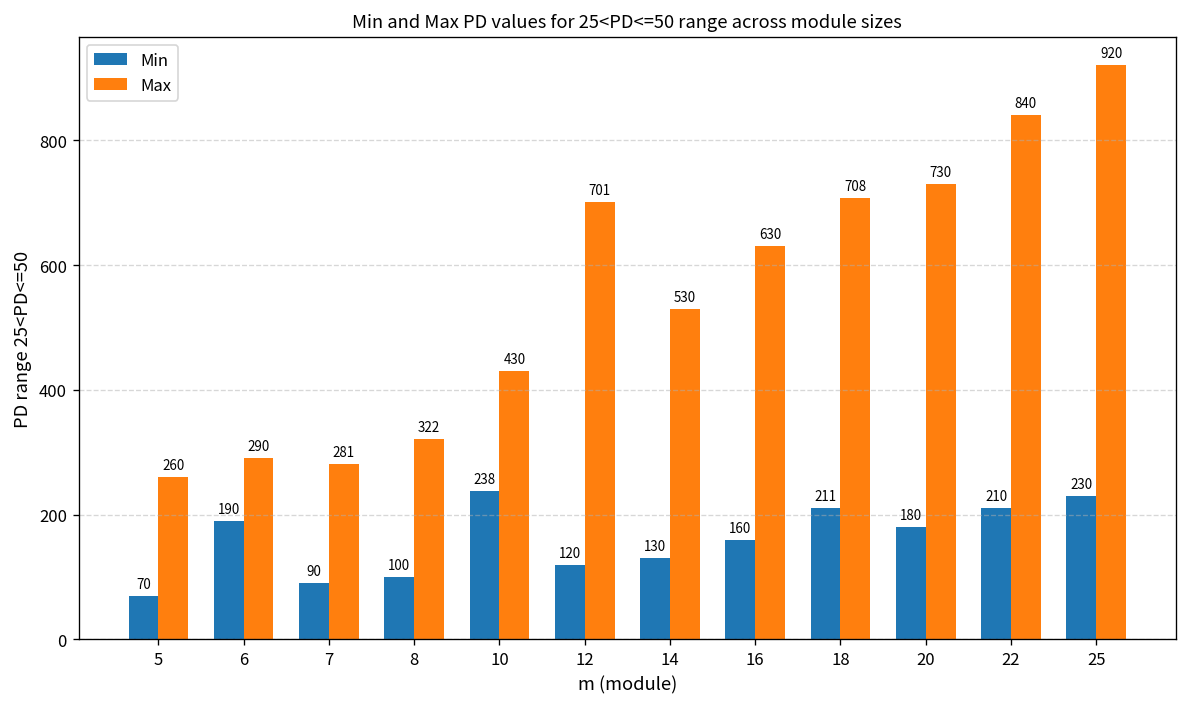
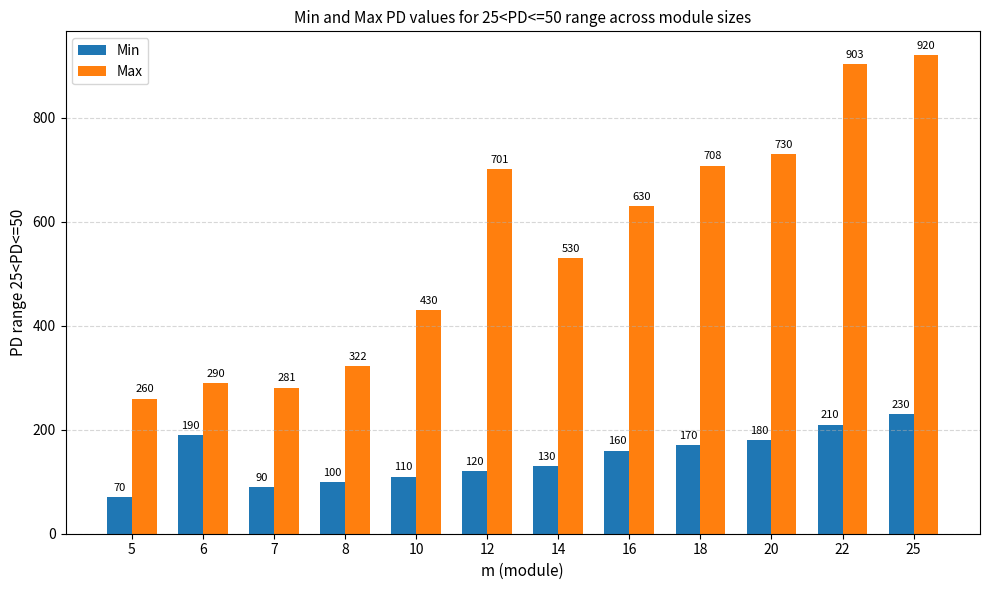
  {
    "Min": {
      "5": 70,
      "6": 190,
      "7": 90,
      "8": 100,
-     "10": 238,
+     "10": 110,
      "12": 120,
      "14": 130,
      "16": 160,
-     "18": 211,
+     "18": 170,
      "20": 180,
      "22": 210,
      "25": 230
    },
    "Max": {
      "5": 260,
      "6": 290,
      "7": 281,
      "8": 322,
      "10": 430,
      "12": 701,
      "14": 530,
      "16": 630,
      "18": 708,
      "20": 730,
-     "22": 840,
+     "22": 903,
      "25": 920
    }
  }
